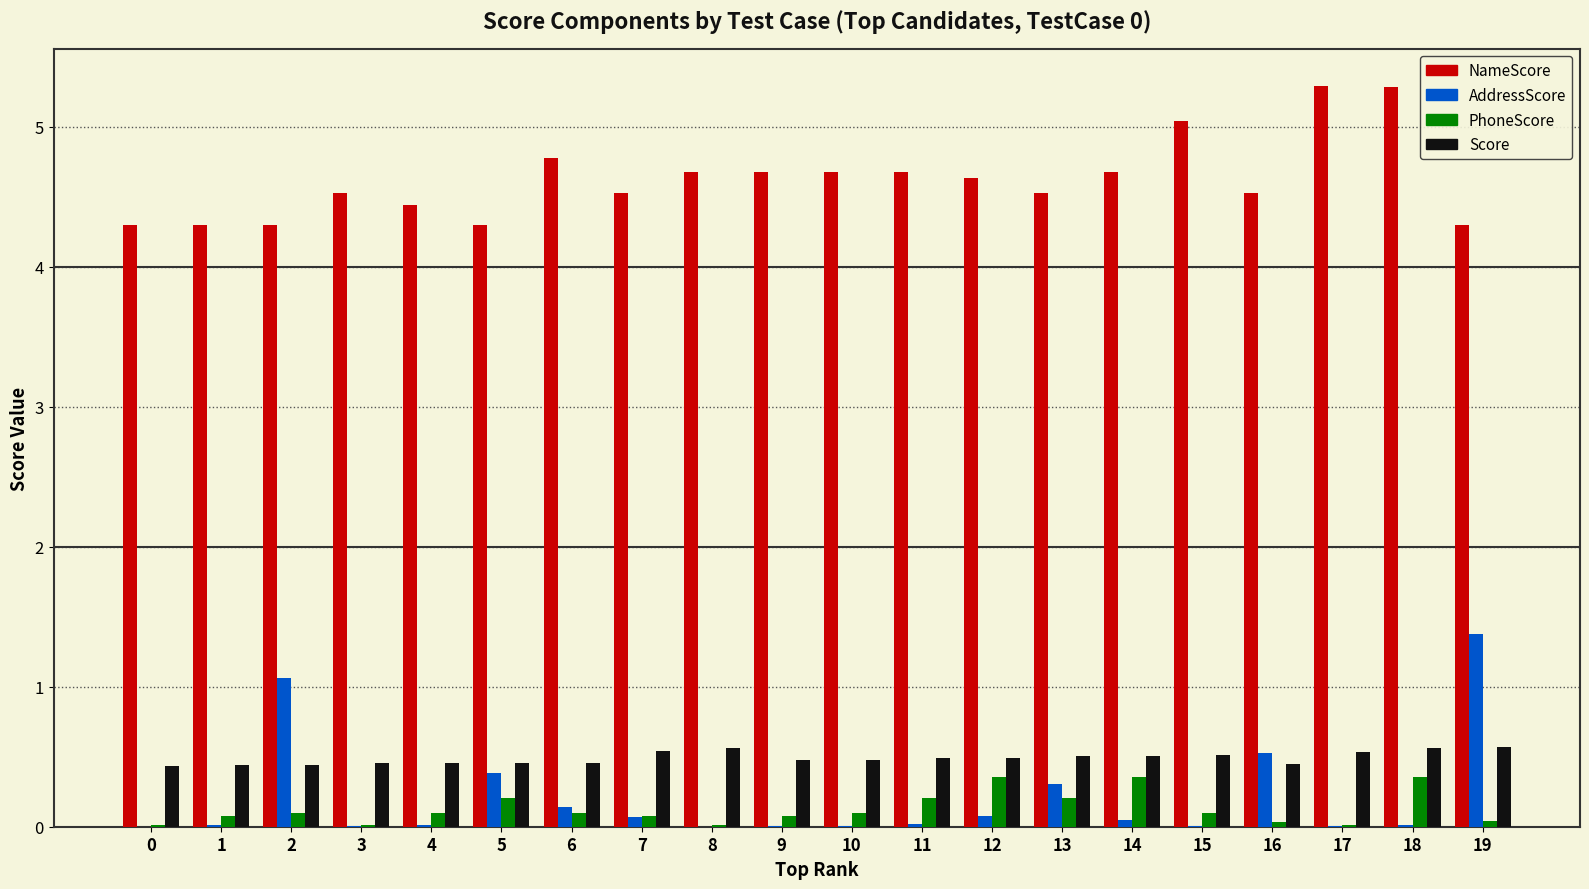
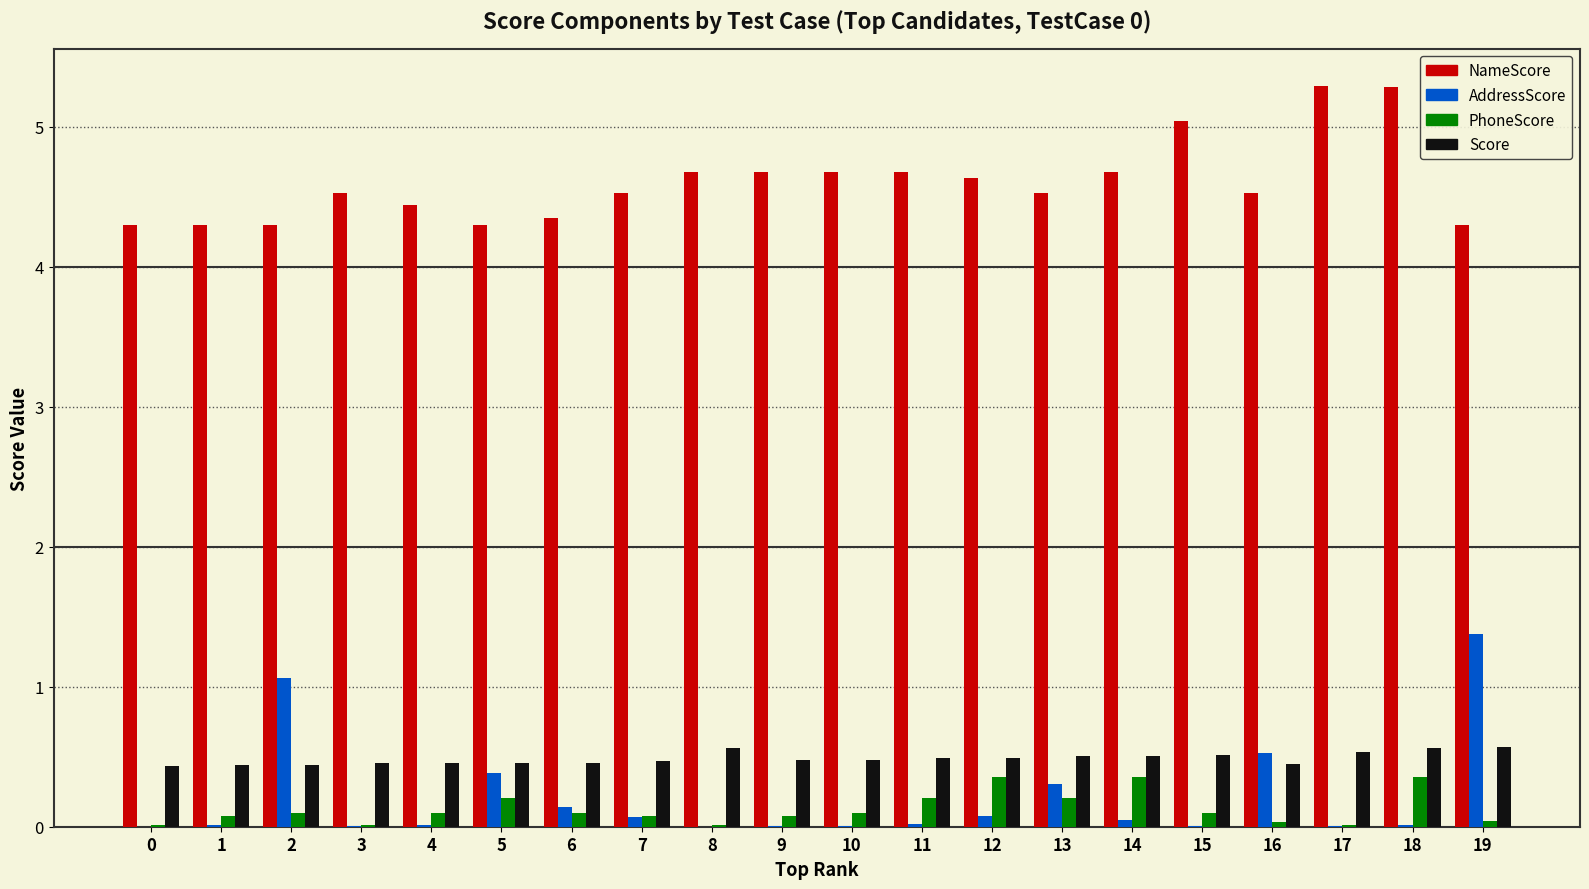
  {
    "NameScore": {
      "0": 4.30,
      "1": 4.30,
      "2": 4.30,
      "3": 4.53,
      "4": 4.44,
      "5": 4.30,
-     "6": 4.78,
+     "6": 4.35,
      "7": 4.53,
      "8": 4.68,
      "9": 4.68,
      "10": 4.68,
      "11": 4.68,
      "12": 4.63,
      "13": 4.53,
      "14": 4.68,
      "15": 5.04,
      "16": 4.53,
      "17": 5.29,
      "18": 5.28,
      "19": 4.30
    },
    "AddressScore": {
      "2": 1.06,
      "5": 0.38,
      "6": 0.14,
      "7": 0.07,
      "11": 0.02,
      "12": 0.07,
      "13": 0.31,
      "14": 0.05,
      "16": 0.53,
      "19": 1.38
    },
    "PhoneScore": {
      "1": 0.07,
      "2": 0.10,
      "4": 0.10,
      "5": 0.21,
      "6": 0.10,
      "7": 0.07,
      "9": 0.07,
      "10": 0.10,
      "11": 0.21,
      "12": 0.36,
      "13": 0.21,
      "14": 0.36,
      "15": 0.10,
      "16": 0.04,
      "18": 0.36,
      "19": 0.04
    },
    "Score": {
      "0": 0.43,
      "1": 0.44,
      "2": 0.44,
      "3": 0.45,
      "4": 0.45,
      "5": 0.46,
      "6": 0.46,
-     "7": 0.54,
+     "7": 0.47,
      "8": 0.56,
      "9": 0.48,
      "10": 0.48,
      "11": 0.49,
      "12": 0.49,
      "13": 0.50,
      "14": 0.51,
      "15": 0.51,
      "16": 0.45,
      "17": 0.53,
      "18": 0.57,
      "19": 0.57
    }
  }
